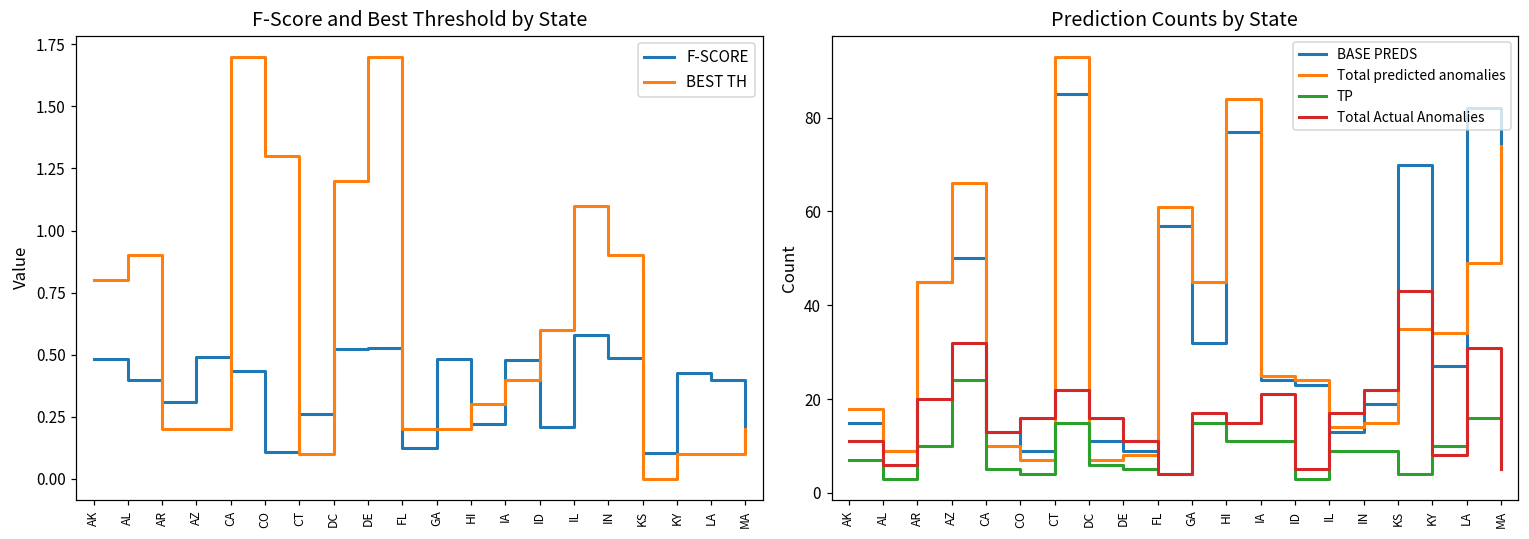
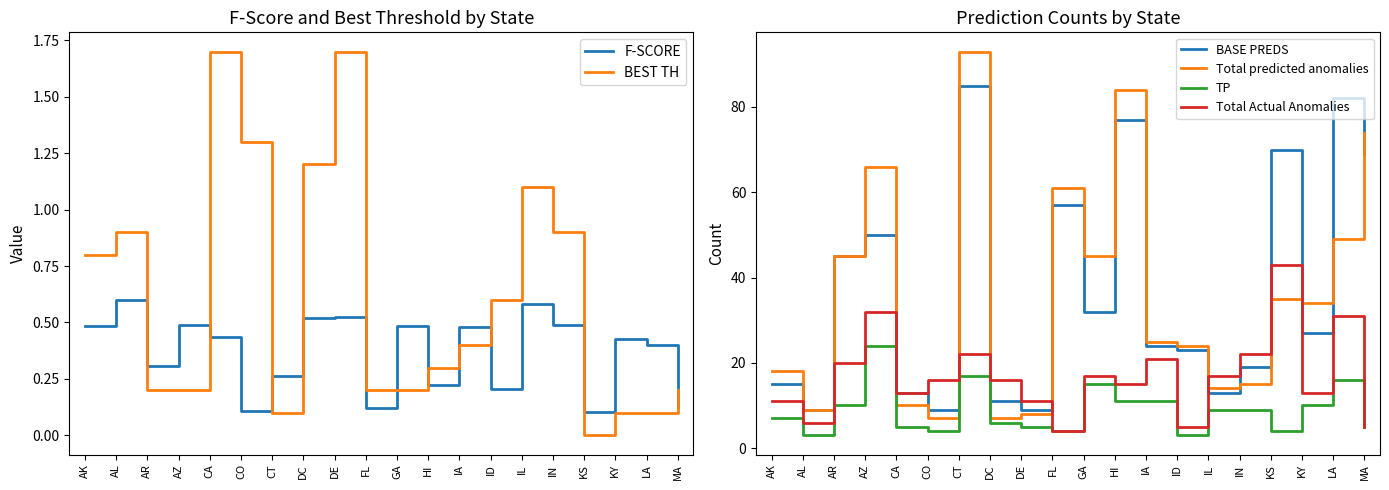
  {
    "F-Score and Best Threshold by State": {
      "F-SCORE": {
        "AK": 0.48,
-       "AL": 0.4,
+       "AL": 0.6,
        "AR": 0.3,
        "AZ": 0.5,
        "CA": 0.43,
        "CO": 0.1,
        "CT": 0.26,
        "DC": 0.52,
        "DE": 0.53,
        "FL": 0.12,
        "GA": 0.48,
        "HI": 0.22,
        "IA": 0.48,
        "ID": 0.2,
        "IL": 0.58,
        "IN": 0.49,
        "KS": 0.1,
        "KY": 0.43,
        "LA": 0.4,
        "MA": 0.13
      },
      "BEST TH": {
        "AK": 0.8,
        "AL": 0.9,
        "AR": 0.2,
        "AZ": 0.2,
        "CA": 1.7,
        "CO": 1.3,
        "CT": 0.1,
        "DC": 1.2,
        "DE": 1.7,
        "FL": 0.2,
        "GA": 0.2,
        "HI": 0.3,
        "IA": 0.4,
        "ID": 0.6,
        "IL": 1.1,
        "IN": 0.9,
        "KS": 0.0,
        "KY": 0.1,
        "LA": 0.1,
        "MA": 0.2
      }
    },
    "Prediction Counts by State": {
      "BASE PREDS": {
        "AK": 15,
        "AZ": 50,
        "CO": 9,
        "CT": 85,
        "DC": 11,
        "DE": 9,
        "FL": 57,
        "GA": 32,
        "HI": 77,
        "IA": 24,
        "ID": 23,
        "IL": 13,
        "IN": 19,
        "KS": 70,
        "KY": 27,
        "MA": 69
      },
      "Total predicted anomalies": {
        "AK": 18,
        "AZ": 66,
        "CA": 10,
        "CO": 7,
        "CT": 93,
        "DC": 7,
        "DE": 8,
        "FL": 61,
        "GA": 45,
        "HI": 84,
        "IA": 25,
        "ID": 24,
        "IL": 14,
        "IN": 15,
        "KS": 35,
        "KY": 34,
        "LA": 49,
        "MA": 74
      },
      "TP": {
        "AK": 7,
        "AL": 3,
        "AR": 10,
        "AZ": 24,
        "CA": 5,
        "CO": 4,
-       "CT": 15,
+       "CT": 17,
        "DC": 6,
        "DE": 5,
        "GA": 15,
        "HI": 11,
        "IA": 11,
        "ID": 3,
        "IL": 9,
        "IN": 9,
        "KS": 4,
        "KY": 10,
        "LA": 16
      },
      "Total Actual Anomalies": {
        "AK": 11,
        "AL": 6,
        "AR": 20,
        "AZ": 32,
        "CO": 16,
        "CT": 22,
        "DC": 16,
        "DE": 11,
        "GA": 17,
        "HI": 15,
        "IA": 21,
        "ID": 5,
        "IL": 17,
        "IN": 22,
        "KS": 43,
-       "KY": 8,
+       "KY": 13,
        "LA": 31
      }
    }
  }
